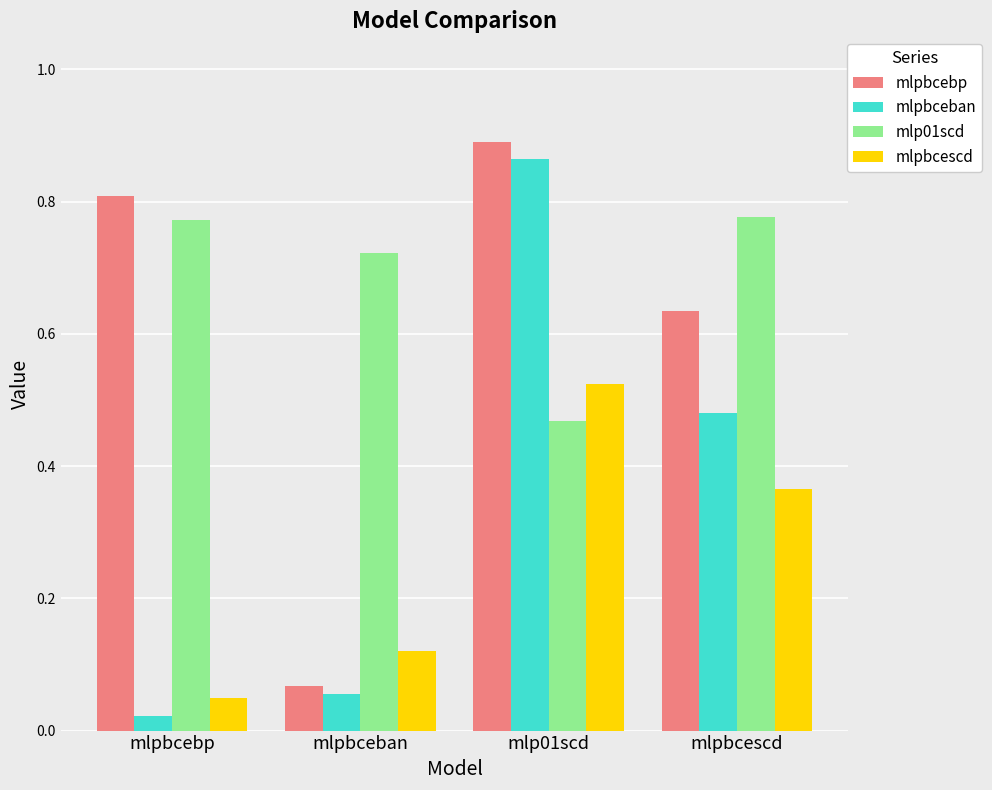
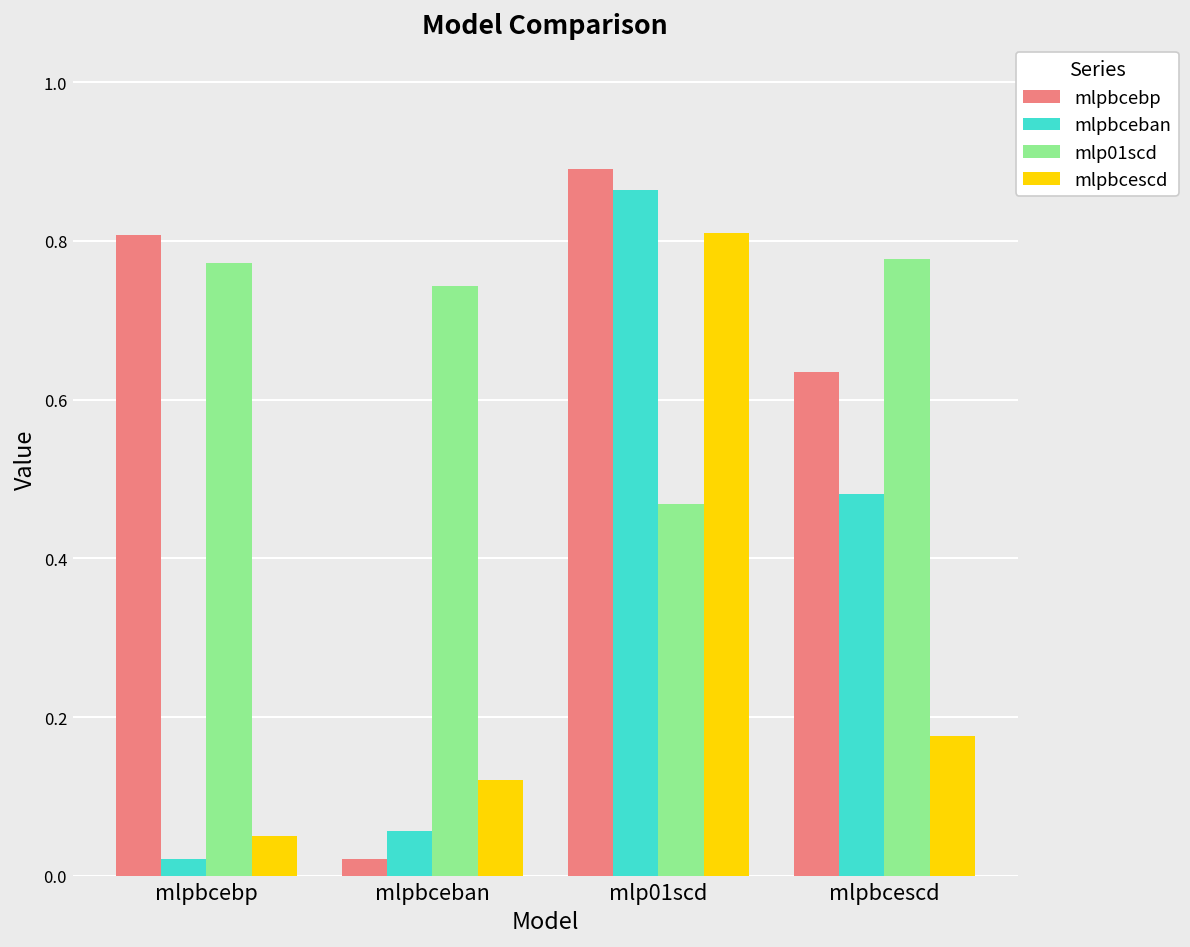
  {
    "mlpbcebp": {
      "mlpbcebp": 0.81,
-     "mlpbceban": 0.07,
+     "mlpbceban": 0.02,
      "mlp01scd": 0.89,
      "mlpbcescd": 0.64
    },
    "mlpbceban": {
      "mlpbcebp": 0.02,
      "mlpbceban": 0.06,
      "mlp01scd": 0.86,
      "mlpbcescd": 0.48
    },
    "mlp01scd": {
      "mlpbcebp": 0.77,
-     "mlpbceban": 0.72,
+     "mlpbceban": 0.74,
      "mlp01scd": 0.47,
      "mlpbcescd": 0.78
    },
    "mlpbcescd": {
      "mlpbcebp": 0.05,
      "mlpbceban": 0.12,
-     "mlp01scd": 0.52,
-     "mlpbcescd": 0.37
+     "mlp01scd": 0.81,
+     "mlpbcescd": 0.18
    }
  }
